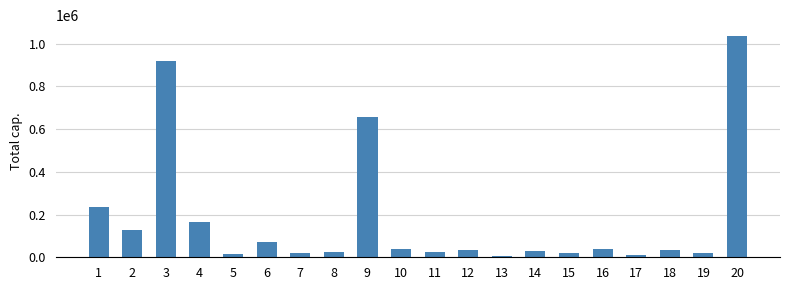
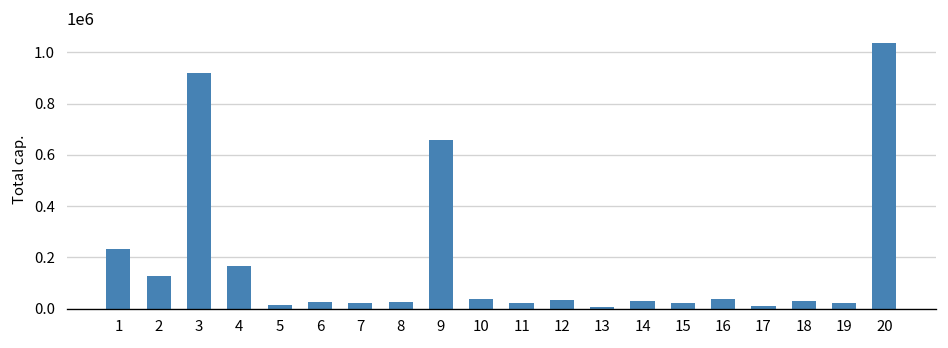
  {
    "1": 230000,
    "2": 130000,
    "3": 920000,
    "4": 170000,
    "5": 10000,
-   "6": 70000,
+   "6": 20000,
    "7": 20000,
    "8": 30000,
    "9": 660000,
    "10": 40000,
    "11": 20000,
    "12": 30000,
    "14": 30000,
    "15": 20000,
    "16": 40000,
    "17": 10000,
    "18": 30000,
    "19": 20000,
    "20": 1030000
  }
